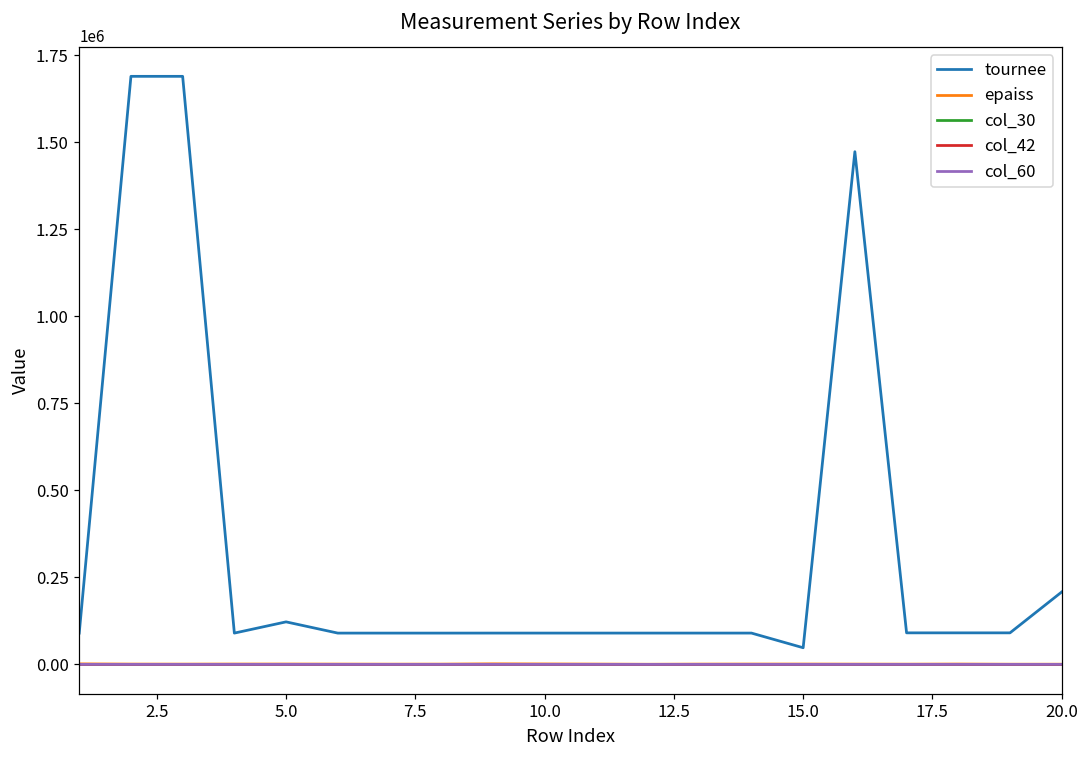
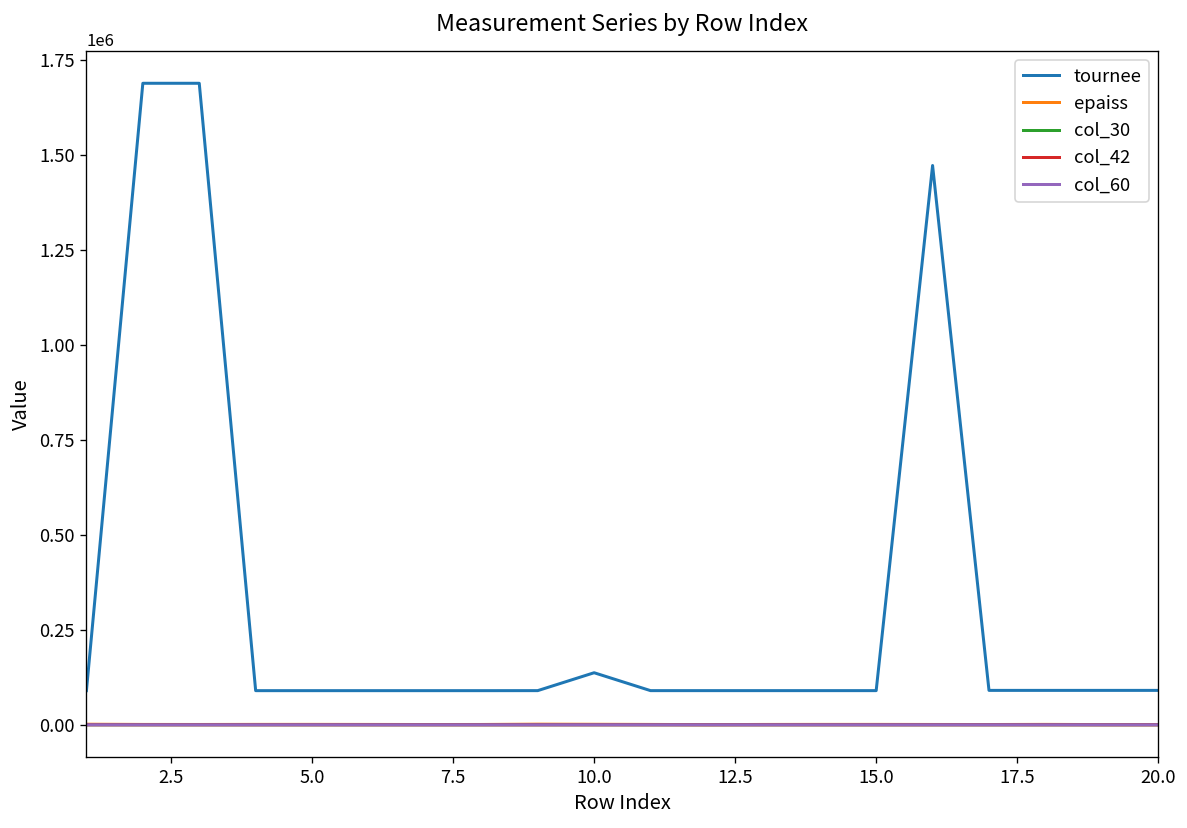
  {
    "tournee": {
-     "5.0": 120000,
-     "10.0": 90000,
-     "15.0": 50000,
-     "20.0": 210000
+     "5.0": 90000,
+     "10.0": 140000,
+     "15.0": 90000,
+     "20.0": 90000
    },
    "col_60": {
      "5.0": 0,
      "10.0": 0,
      "15.0": 0,
      "20.0": 0
    }
  }
